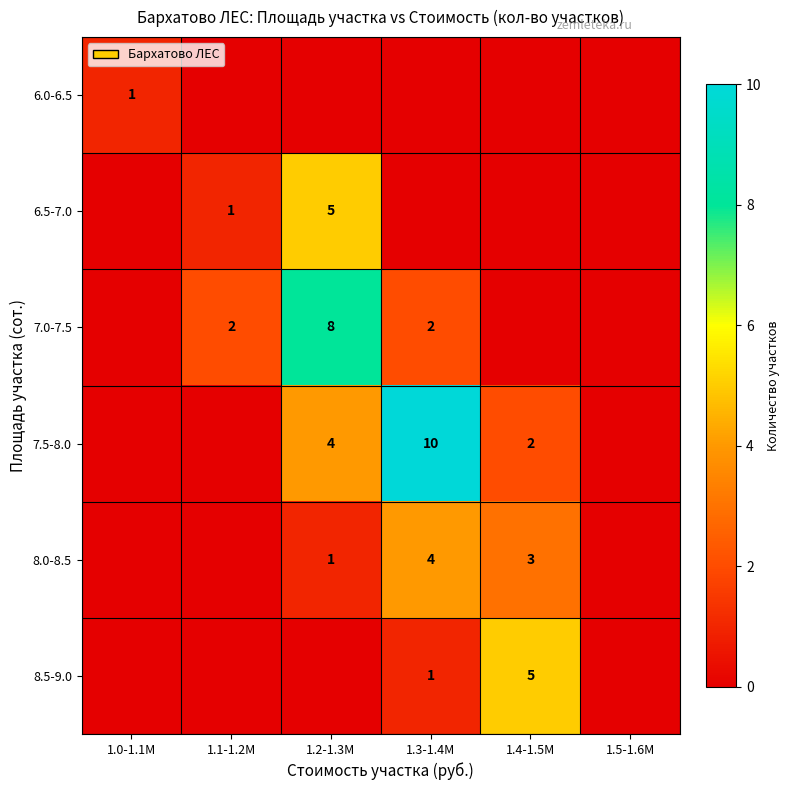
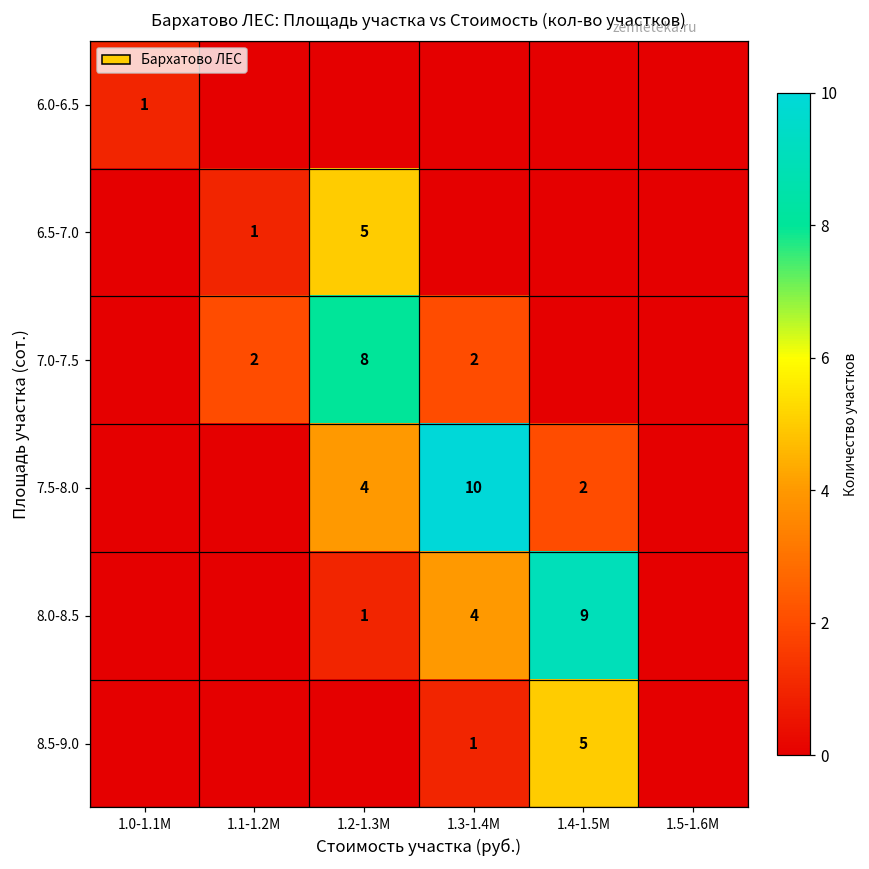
  {
    "6.0-6.5": {
      "1.0-1.1M": 1
    },
    "6.5-7.0": {
      "1.1-1.2M": 1,
      "1.2-1.3M": 5
    },
    "7.0-7.5": {
      "1.1-1.2M": 2,
      "1.2-1.3M": 8,
      "1.3-1.4M": 2
    },
    "7.5-8.0": {
      "1.2-1.3M": 4,
      "1.3-1.4M": 10,
      "1.4-1.5M": 2
    },
    "8.0-8.5": {
      "1.2-1.3M": 1,
      "1.3-1.4M": 4,
-     "1.4-1.5M": 3
+     "1.4-1.5M": 9
    },
    "8.5-9.0": {
      "1.3-1.4M": 1,
      "1.4-1.5M": 5
    }
  }
